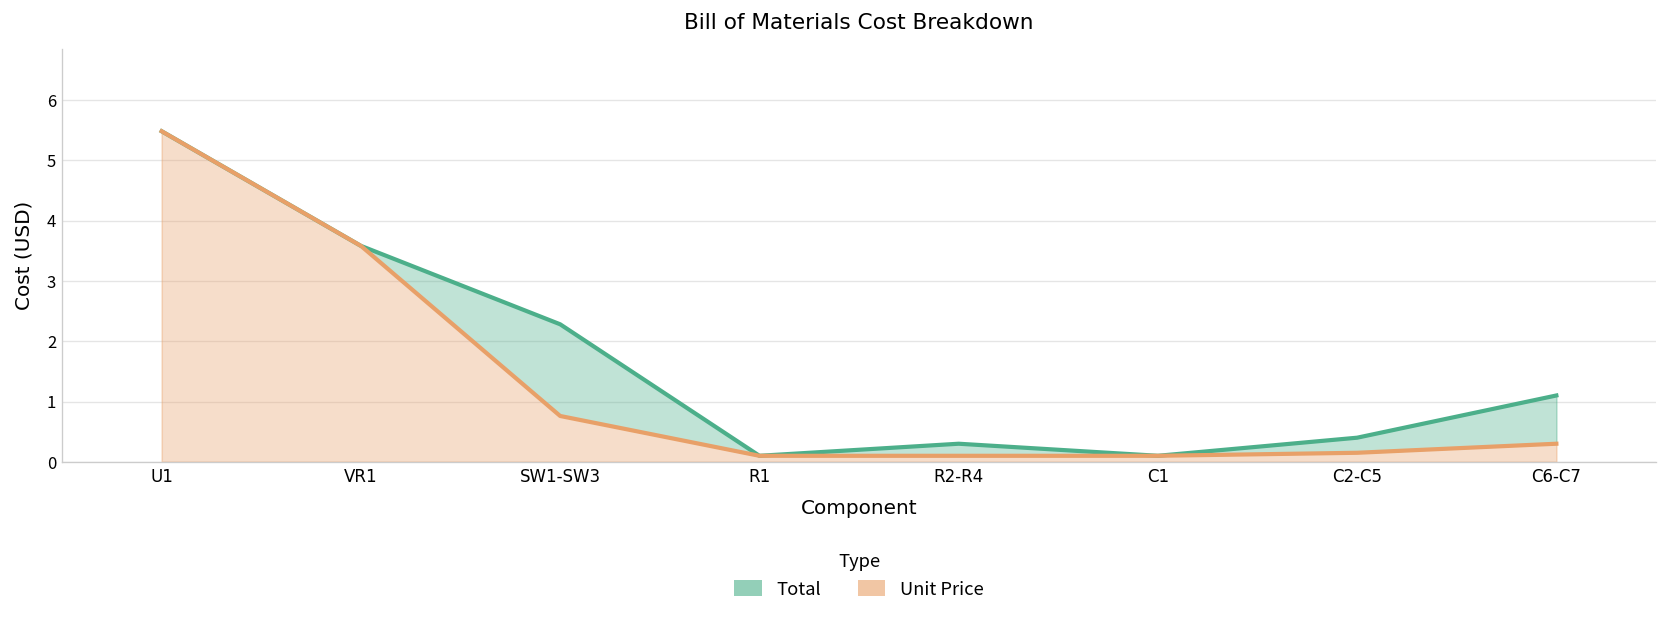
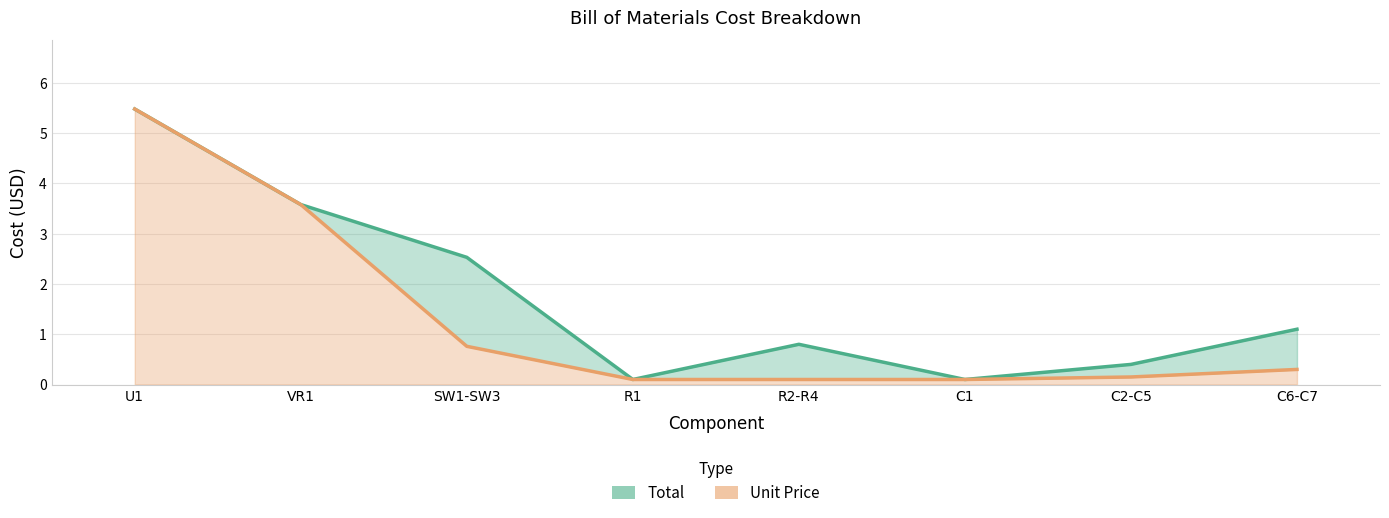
  {
    "Total": {
-     "SW1-SW3": 2.3,
-     "R2-R4": 0.3,
+     "SW1-SW3": 2.5,
+     "R2-R4": 0.8,
      "C2-C5": 0.4,
      "C6-C7": 1.1
    },
    "Unit Price": {
      "SW1-SW3": 0.8,
      "R2-R4": 0.1,
      "C2-C5": 0.2,
      "C6-C7": 0.3
    }
  }
